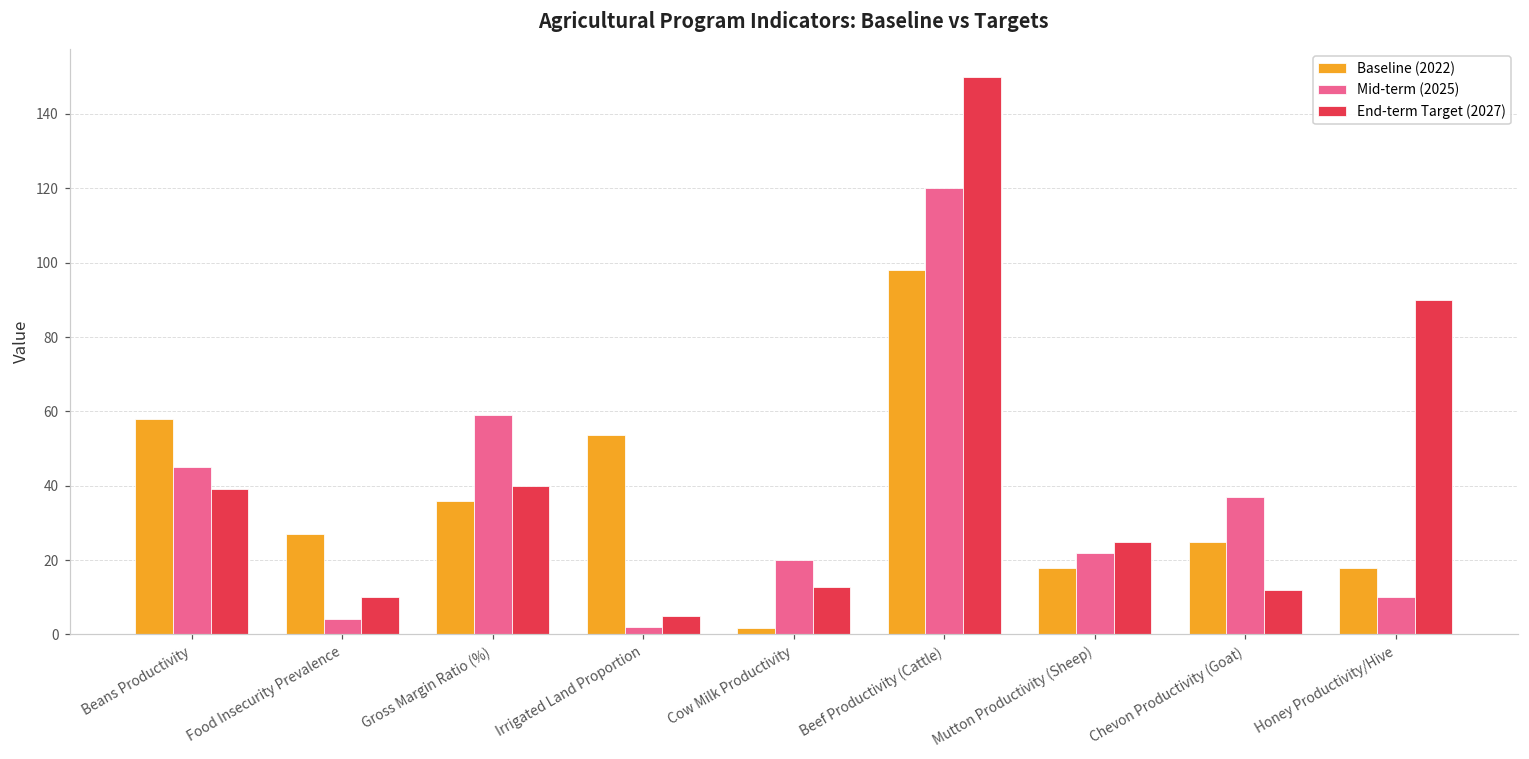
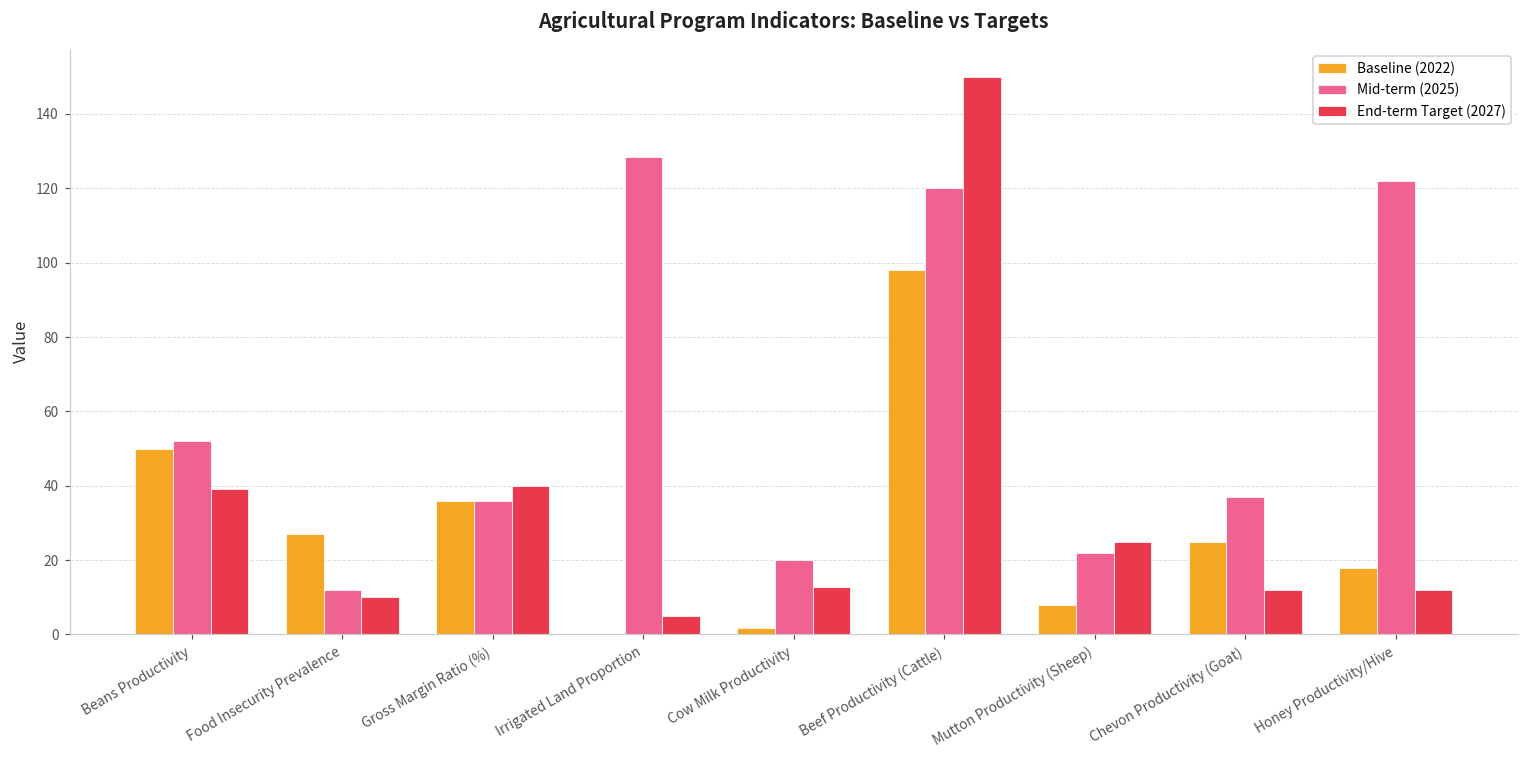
  {
    "Baseline (2022)": {
-     "Beans Productivity": 58,
+     "Beans Productivity": 50,
      "Food Insecurity Prevalence": 27,
      "Gross Margin Ratio (%)": 36,
-     "Irrigated Land Proportion": 54,
+     "Irrigated Land Proportion": 0,
      "Cow Milk Productivity": 2,
      "Beef Productivity (Cattle)": 98,
-     "Mutton Productivity (Sheep)": 18,
+     "Mutton Productivity (Sheep)": 8,
      "Chevon Productivity (Goat)": 25,
      "Honey Productivity/Hive": 18
    },
    "Mid-term (2025)": {
-     "Beans Productivity": 45,
-     "Food Insecurity Prevalence": 4,
-     "Gross Margin Ratio (%)": 59,
-     "Irrigated Land Proportion": 2,
+     "Beans Productivity": 52,
+     "Food Insecurity Prevalence": 12,
+     "Gross Margin Ratio (%)": 36,
+     "Irrigated Land Proportion": 128,
      "Cow Milk Productivity": 20,
      "Beef Productivity (Cattle)": 120,
      "Mutton Productivity (Sheep)": 22,
      "Chevon Productivity (Goat)": 37,
-     "Honey Productivity/Hive": 10
+     "Honey Productivity/Hive": 122
    },
    "End-term Target (2027)": {
      "Beans Productivity": 39,
      "Food Insecurity Prevalence": 10,
      "Gross Margin Ratio (%)": 40,
      "Irrigated Land Proportion": 5,
      "Cow Milk Productivity": 13,
      "Beef Productivity (Cattle)": 150,
      "Mutton Productivity (Sheep)": 25,
      "Chevon Productivity (Goat)": 12,
-     "Honey Productivity/Hive": 90
+     "Honey Productivity/Hive": 12
    }
  }
